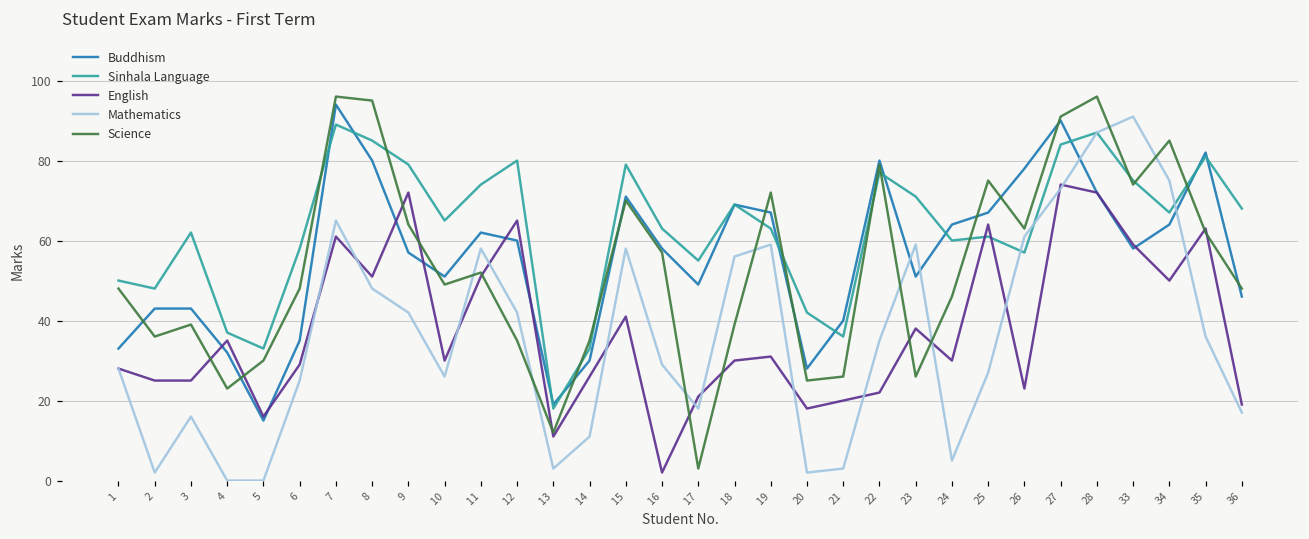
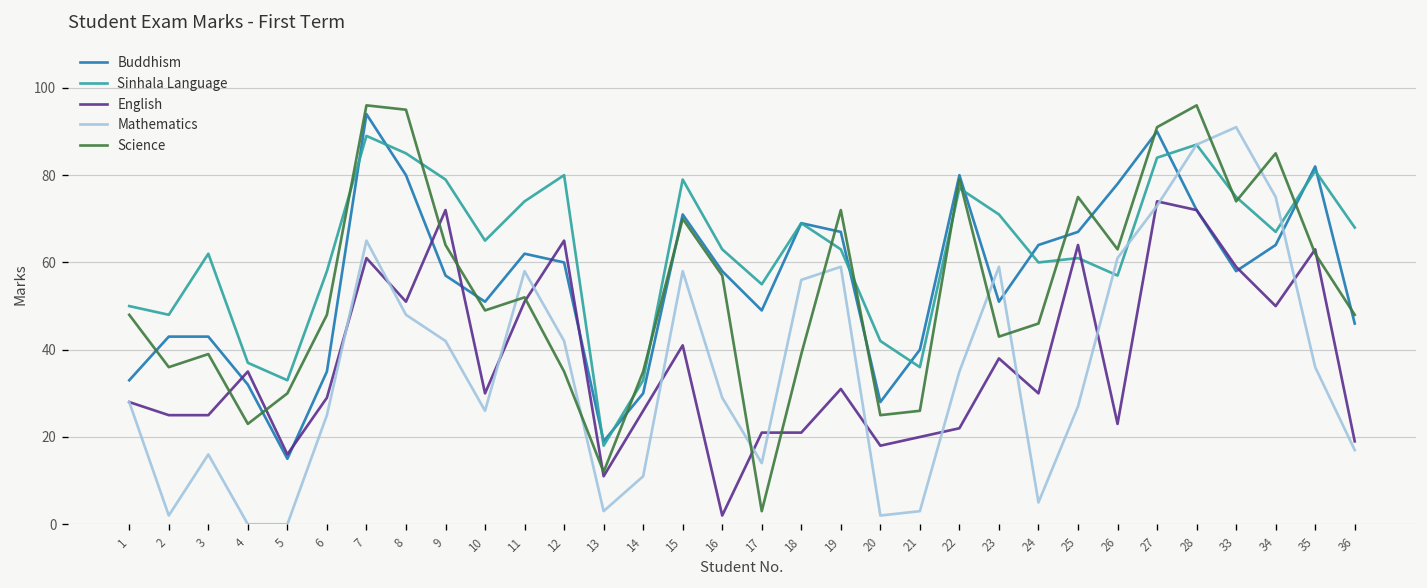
  {
    "English": {
      "2": 25,
      "3": 25,
      "4": 35,
      "5": 16,
      "6": 29,
      "7": 61,
      "8": 51,
      "9": 72,
      "10": 30,
      "11": 51,
      "12": 65,
      "13": 11,
      "14": 26,
      "15": 41,
      "16": 2,
      "17": 21,
-     "18": 30,
+     "18": 21,
      "19": 31,
      "20": 18,
      "21": 20,
      "22": 22,
      "23": 38,
      "24": 30,
      "25": 64,
      "26": 23,
      "27": 74,
      "33": 59,
      "34": 50,
      "35": 63,
      "36": 19
    },
    "Mathematics": {
      "2": 2,
      "3": 16,
      "4": 0,
      "5": 0,
      "6": 25,
      "7": 65,
      "8": 48,
      "9": 42,
      "10": 26,
      "11": 58,
      "12": 42,
      "13": 3,
      "14": 11,
      "15": 58,
      "16": 29,
-     "17": 18,
+     "17": 14,
      "18": 56,
      "19": 59,
      "20": 2,
      "21": 3,
      "22": 35,
      "23": 59,
      "24": 5,
      "25": 27,
      "26": 61,
      "27": 73,
      "33": 91,
      "34": 75,
      "35": 36,
      "36": 17
    },
    "Science": {
      "1": 48,
      "2": 36,
      "3": 39,
      "4": 23,
      "5": 30,
      "6": 48,
      "7": 96,
      "8": 95,
      "9": 64,
      "10": 49,
      "11": 52,
      "12": 35,
      "13": 12,
      "14": 35,
      "15": 70,
      "16": 57,
      "17": 3,
      "18": 39,
      "19": 72,
      "20": 25,
      "21": 26,
      "22": 79,
-     "23": 26,
+     "23": 43,
      "24": 46,
      "25": 75,
      "26": 63,
      "27": 91,
      "28": 96,
      "33": 74,
      "34": 85,
      "35": 62,
      "36": 48
    }
  }
